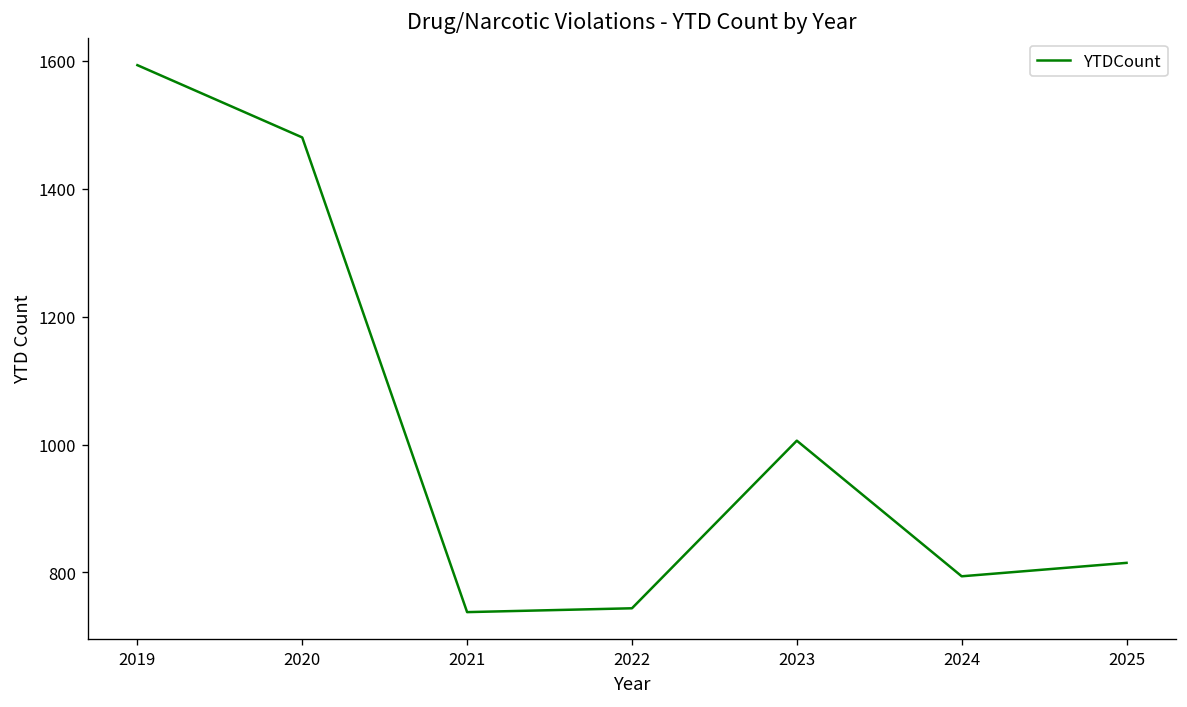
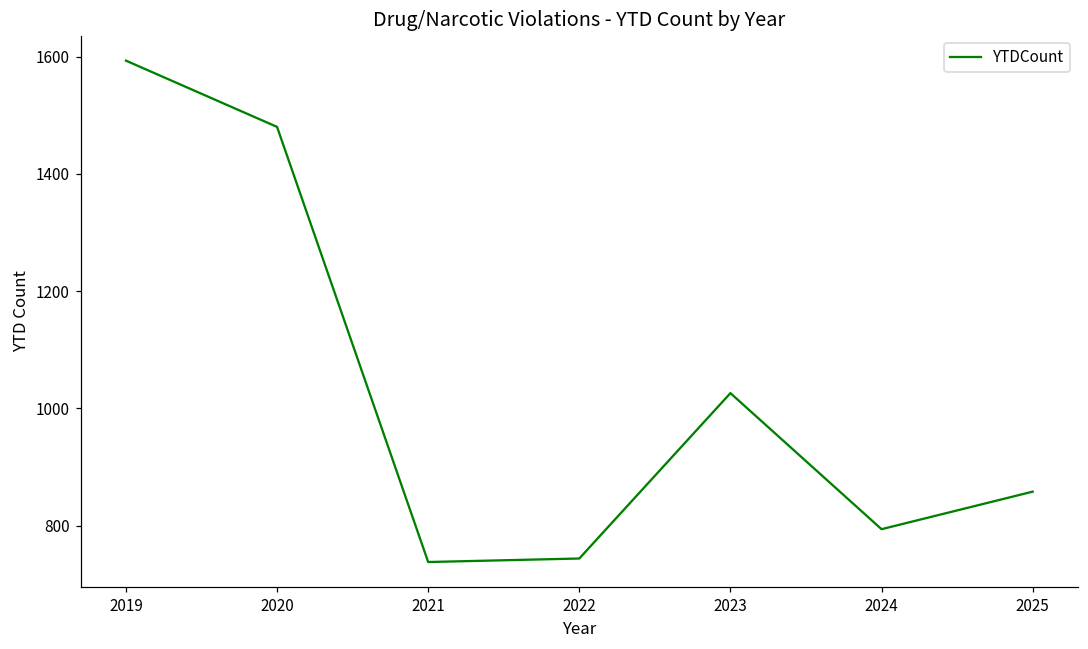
  {
    "2019": 1590,
    "2020": 1480,
    "2021": 740,
    "2022": 740,
-   "2023": 1010,
+   "2023": 1030,
    "2024": 790,
-   "2025": 820
+   "2025": 860
  }
